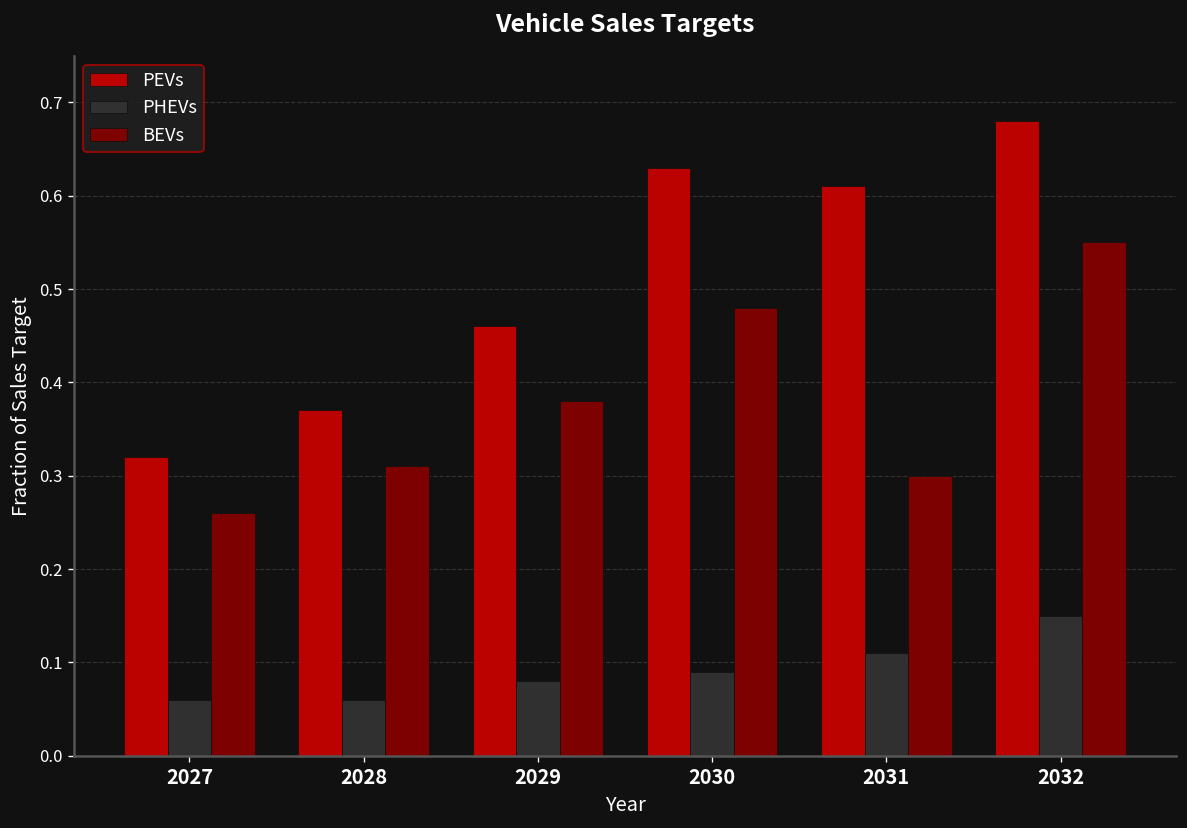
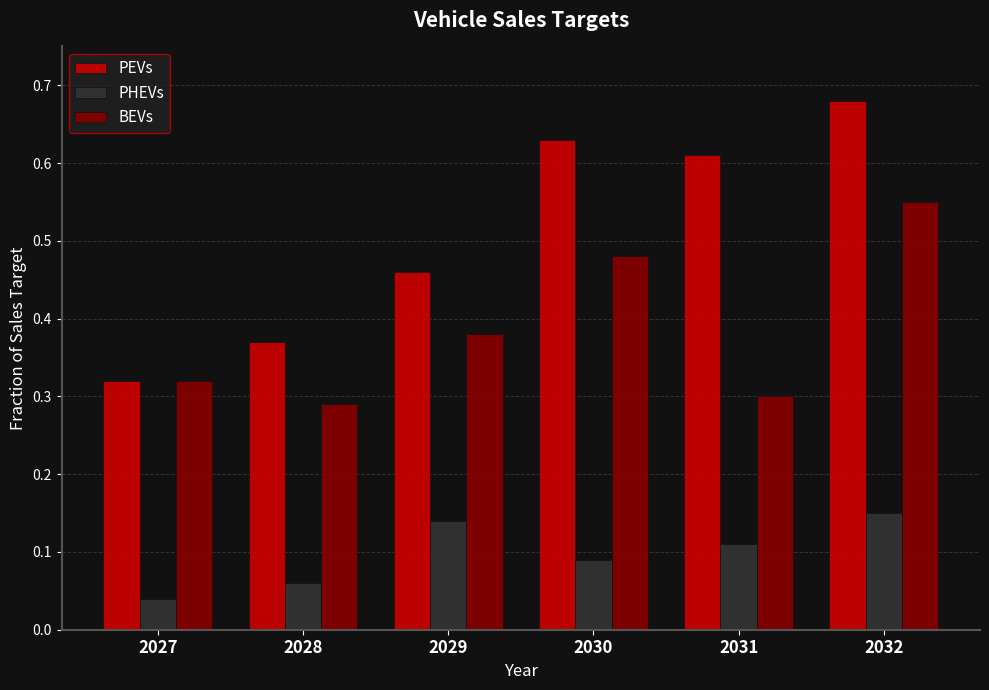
  {
    "PEVs": {
      "2027": 0.32,
      "2028": 0.37,
      "2029": 0.46,
      "2030": 0.63,
      "2031": 0.61,
      "2032": 0.68
    },
    "PHEVs": {
-     "2027": 0.06,
+     "2027": 0.04,
      "2028": 0.06,
-     "2029": 0.08,
+     "2029": 0.14,
      "2030": 0.09,
      "2031": 0.11,
      "2032": 0.15
    },
    "BEVs": {
-     "2027": 0.26,
-     "2028": 0.31,
+     "2027": 0.32,
+     "2028": 0.29,
      "2029": 0.38,
      "2030": 0.48,
      "2031": 0.30,
      "2032": 0.55
    }
  }
